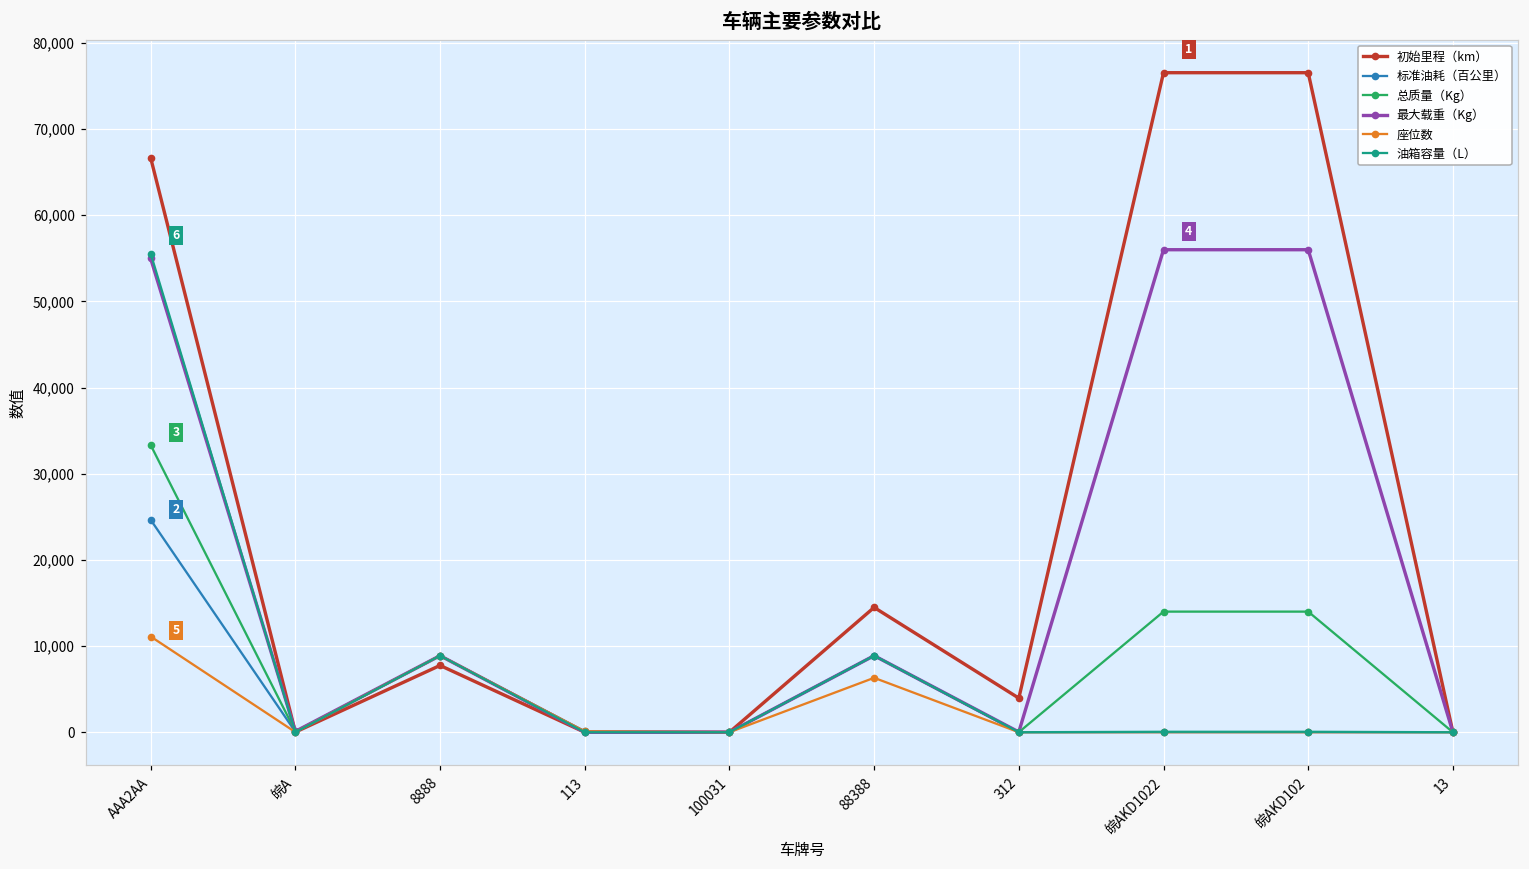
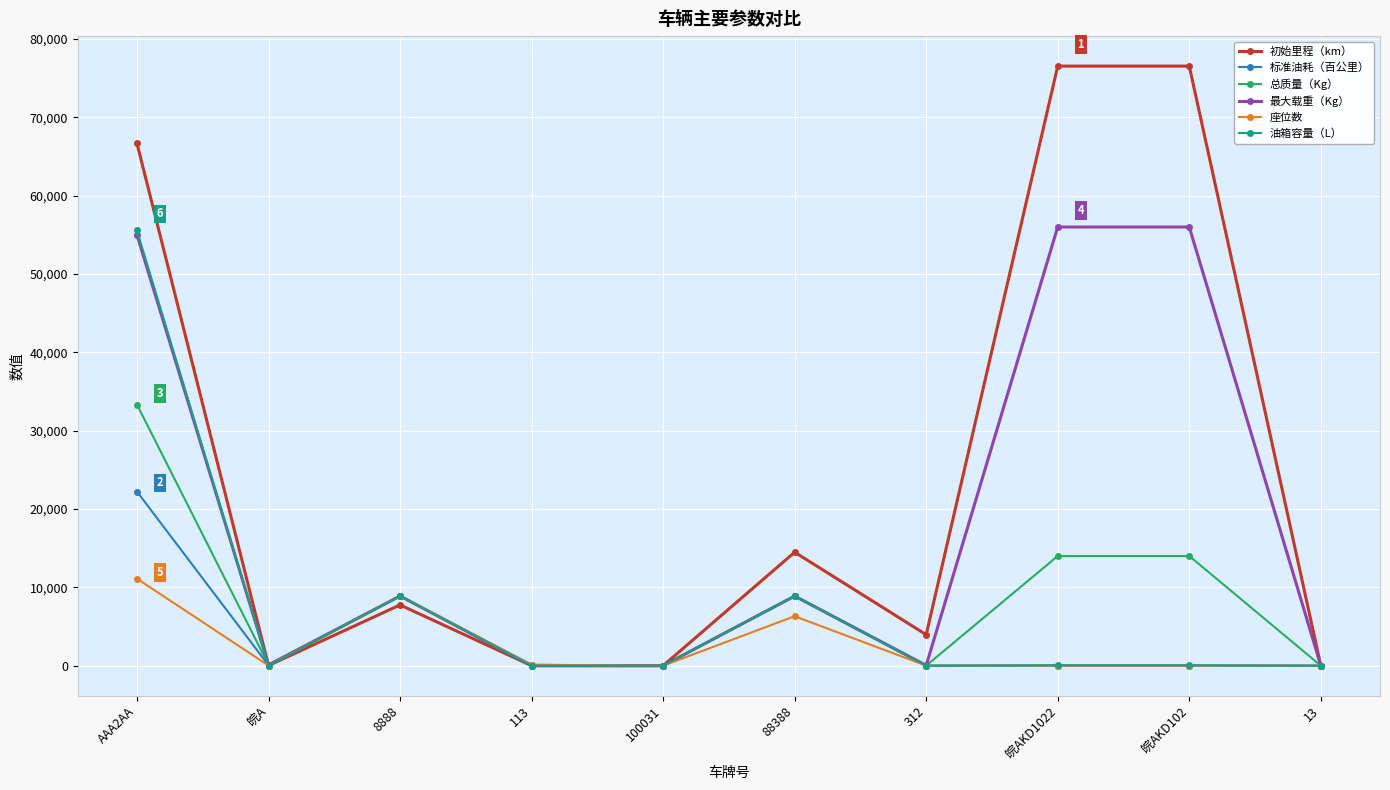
  {
    "初始里程（km）": {
      "AAA2AA": "67,000",
      "8888": "8,000",
      "88388": "14,000",
      "312": "4,000",
      "皖AKD102": "77,000"
    },
    "标准油耗（百公里）": {
-     "AAA2AA": "25,000"
+     "AAA2AA": "22,000"
    },
    "最大载重（Kg）": {
      "AAA2AA": "55,000",
      "皖AKD102": "56,000"
    },
    "座位数": {
      "88388": "6,000"
    }
  }
